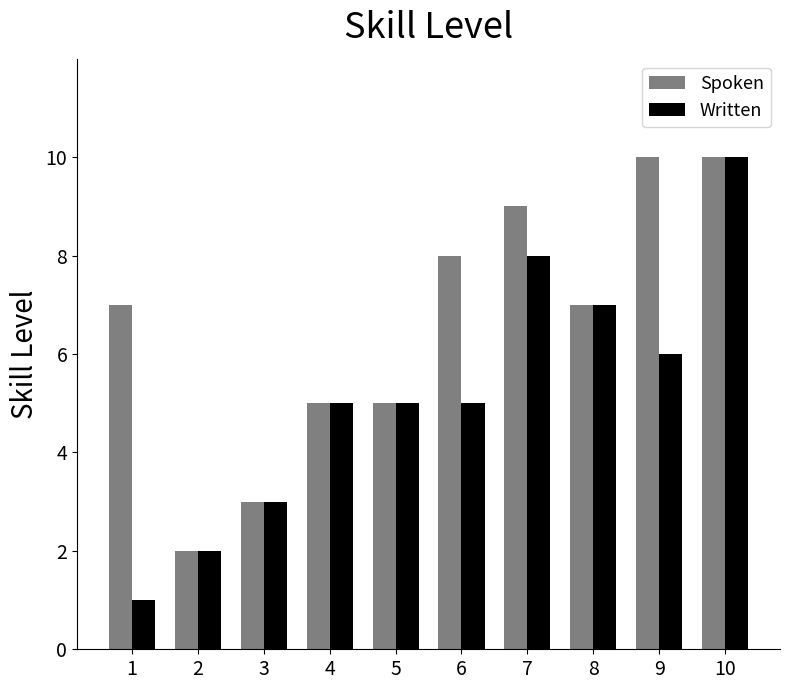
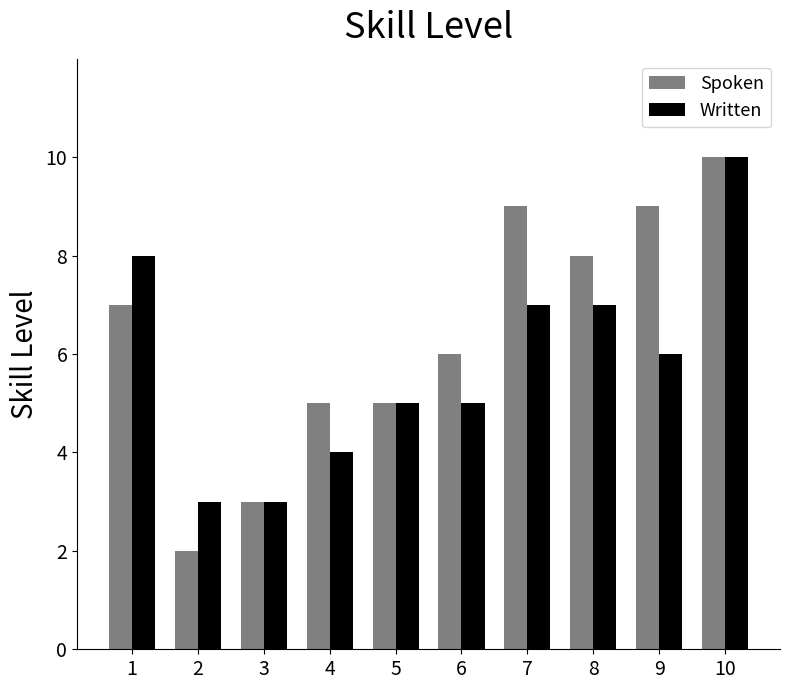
  {
    "Spoken": {
      "1": 7,
      "2": 2,
      "3": 3,
      "4": 5,
      "5": 5,
-     "6": 8,
+     "6": 6,
      "7": 9,
-     "8": 7,
-     "9": 10,
+     "8": 8,
+     "9": 9,
      "10": 10
    },
    "Written": {
-     "1": 1,
-     "2": 2,
+     "1": 8,
+     "2": 3,
      "3": 3,
-     "4": 5,
+     "4": 4,
      "5": 5,
      "6": 5,
-     "7": 8,
+     "7": 7,
      "8": 7,
      "9": 6,
      "10": 10
    }
  }
